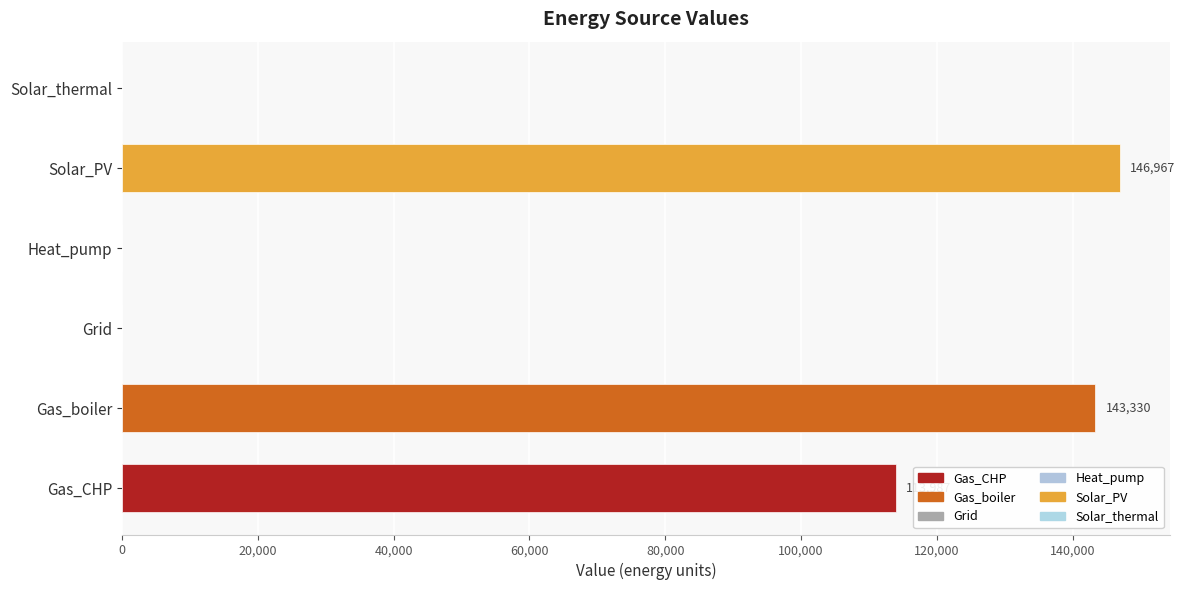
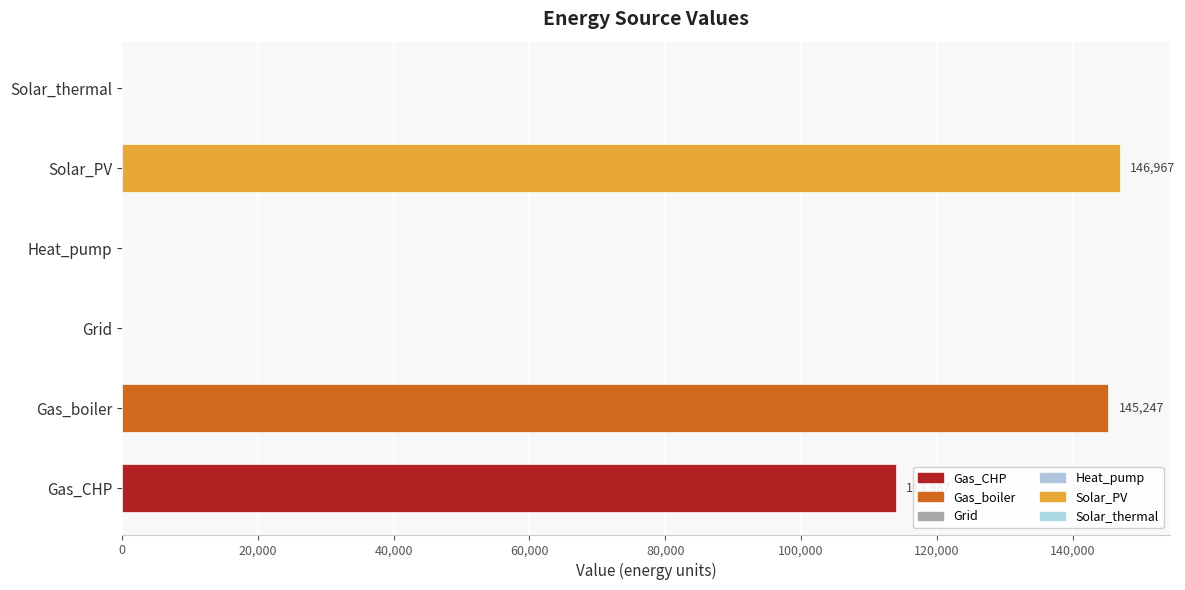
  {
    "Gas_boiler": {
-     "Gas_boiler": "143,330"
+     "Gas_boiler": "145,247"
    },
    "Solar_PV": {
      "Solar_PV": "146,967"
    }
  }
